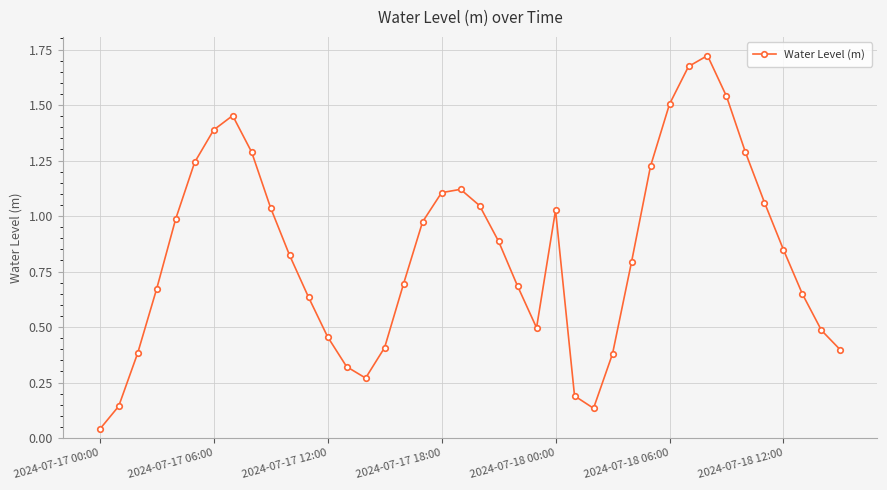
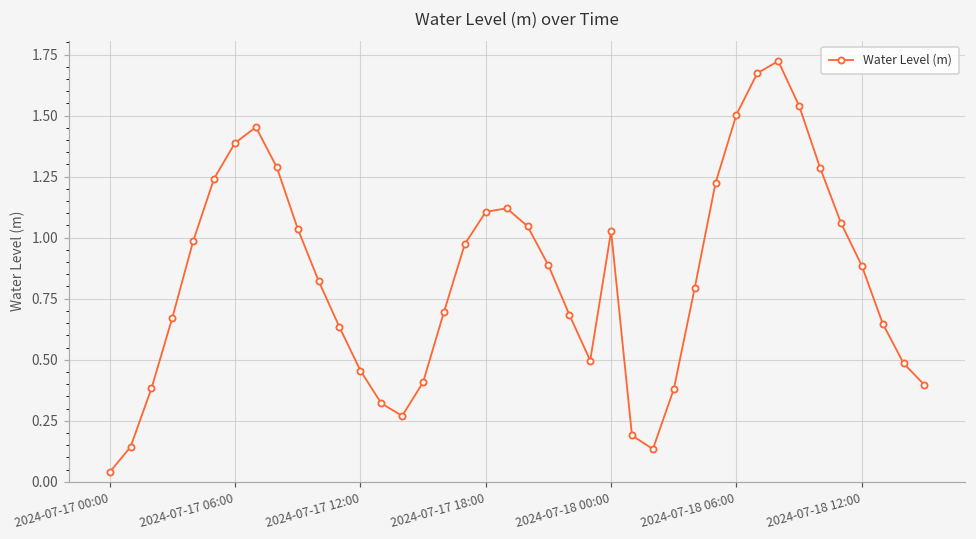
  {
    "2024-07-17 00:00": 0.04,
    "2024-07-17 06:00": 1.39,
    "2024-07-17 12:00": 0.46,
    "2024-07-17 18:00": 1.11,
    "2024-07-18 00:00": 1.03,
    "2024-07-18 06:00": 1.50,
-   "2024-07-18 12:00": 0.85
+   "2024-07-18 12:00": 0.88
  }
